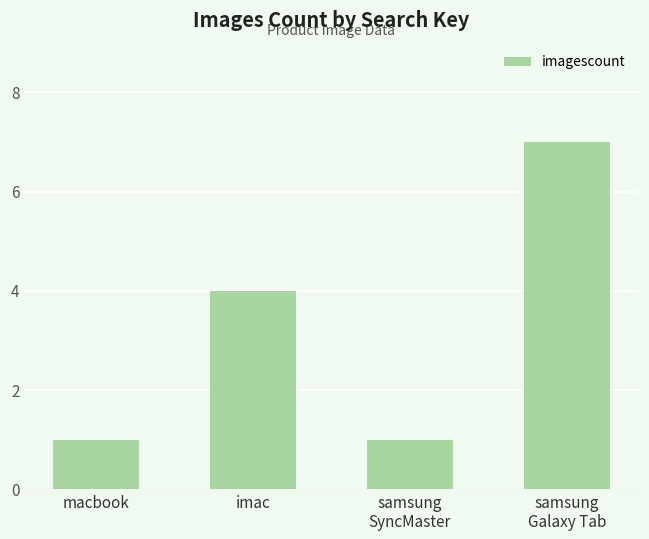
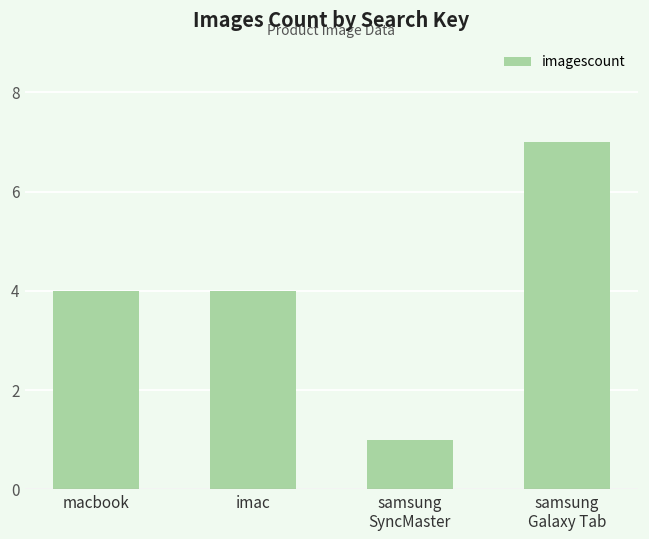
  {
-   "macbook": 1,
+   "macbook": 4,
    "imac": 4,
    "samsung SyncMaster": 1,
    "samsung Galaxy Tab": 7
  }
